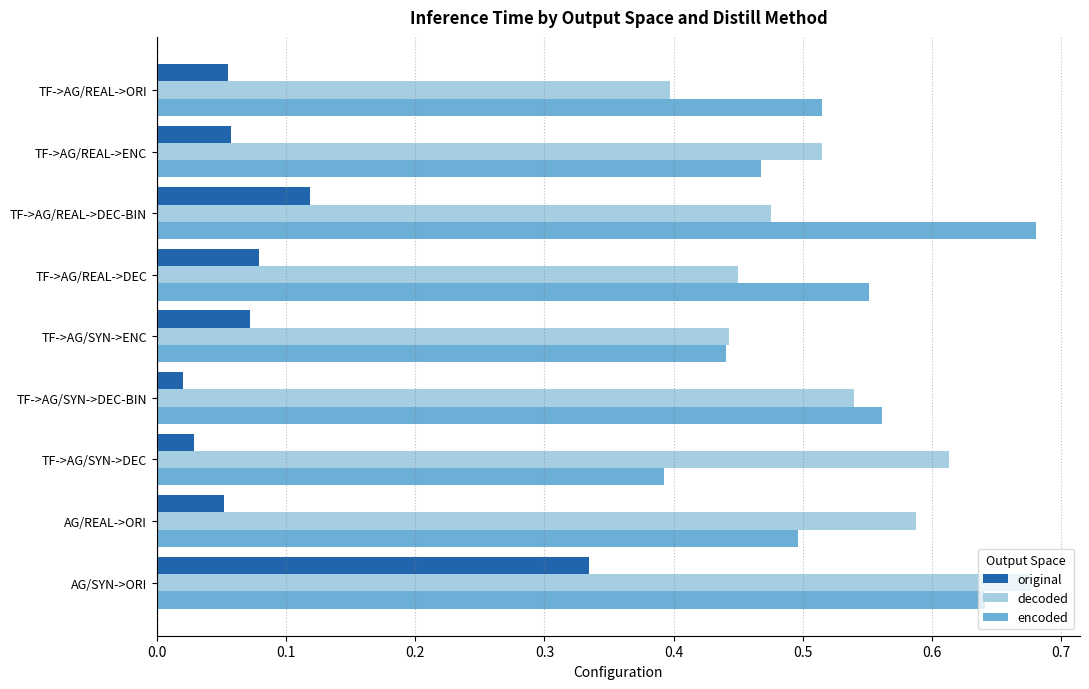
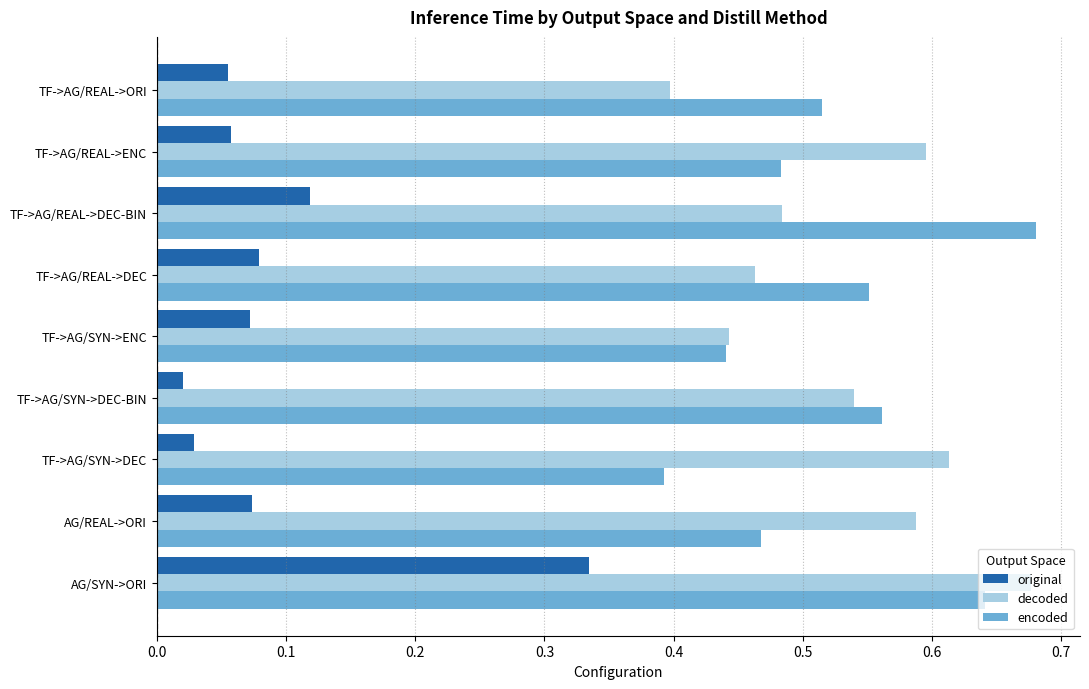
  {
    "original": {
      "TF->AG/REAL->ORI": 0.055,
      "TF->AG/REAL->ENC": 0.058,
      "TF->AG/REAL->DEC-BIN": 0.119,
      "TF->AG/REAL->DEC": 0.079,
      "TF->AG/SYN->ENC": 0.072,
      "TF->AG/SYN->DEC-BIN": 0.020,
      "TF->AG/SYN->DEC": 0.029,
-     "AG/REAL->ORI": 0.052,
+     "AG/REAL->ORI": 0.074,
      "AG/SYN->ORI": 0.334
    },
    "decoded": {
      "TF->AG/REAL->ORI": 0.397,
-     "TF->AG/REAL->ENC": 0.515,
-     "TF->AG/REAL->DEC-BIN": 0.475,
-     "TF->AG/REAL->DEC": 0.450,
+     "TF->AG/REAL->ENC": 0.595,
+     "TF->AG/REAL->DEC-BIN": 0.484,
+     "TF->AG/REAL->DEC": 0.463,
      "TF->AG/SYN->ENC": 0.443,
      "TF->AG/SYN->DEC-BIN": 0.540,
      "TF->AG/SYN->DEC": 0.614,
      "AG/REAL->ORI": 0.588
    },
    "encoded": {
      "TF->AG/REAL->ORI": 0.515,
-     "TF->AG/REAL->ENC": 0.468,
+     "TF->AG/REAL->ENC": 0.484,
      "TF->AG/REAL->DEC-BIN": 0.681,
      "TF->AG/REAL->DEC": 0.552,
      "TF->AG/SYN->ENC": 0.440,
      "TF->AG/SYN->DEC-BIN": 0.561,
      "TF->AG/SYN->DEC": 0.393,
-     "AG/REAL->ORI": 0.497
+     "AG/REAL->ORI": 0.468
    }
  }
